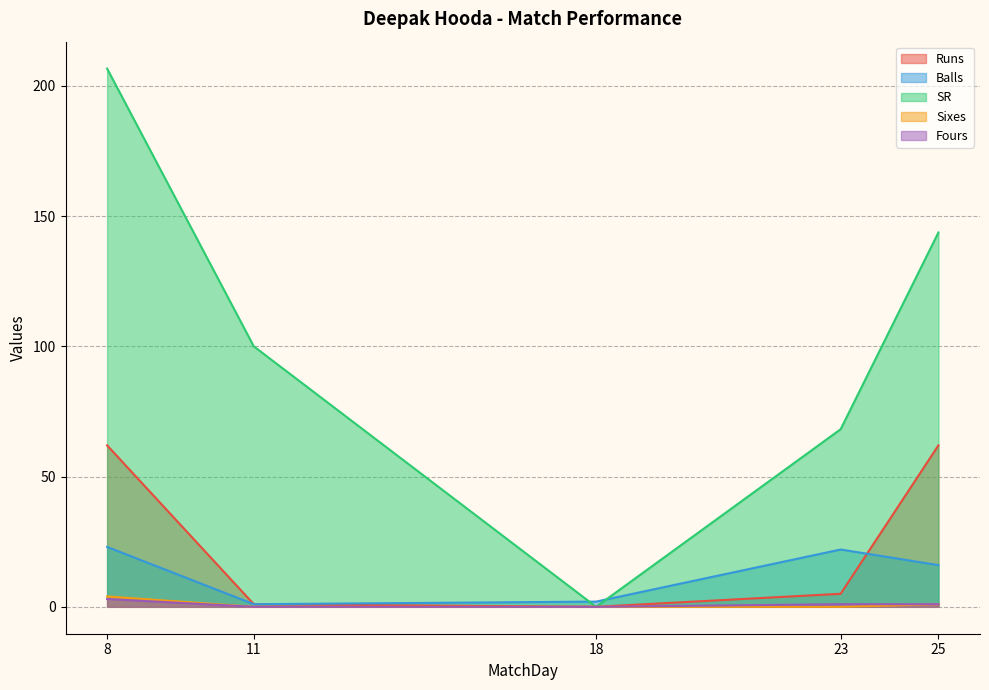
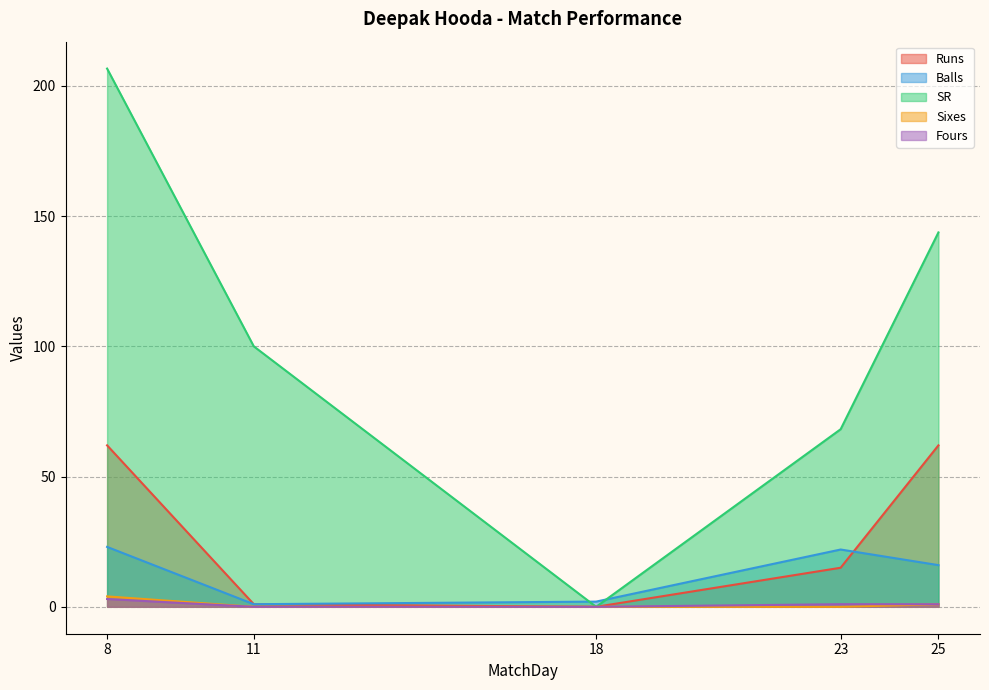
  {
    "Runs": {
      "8": 62,
-     "23": 5,
+     "23": 15,
      "25": 62
    },
    "Balls": {
      "8": 23,
      "18": 2,
      "23": 22,
      "25": 16
    },
    "SR": {
      "8": 207,
      "11": 100,
      "23": 68,
      "25": 144
    },
    "Sixes": {
      "8": 4,
      "23": 0
    },
    "Fours": {
      "8": 3,
      "23": 1
    }
  }
